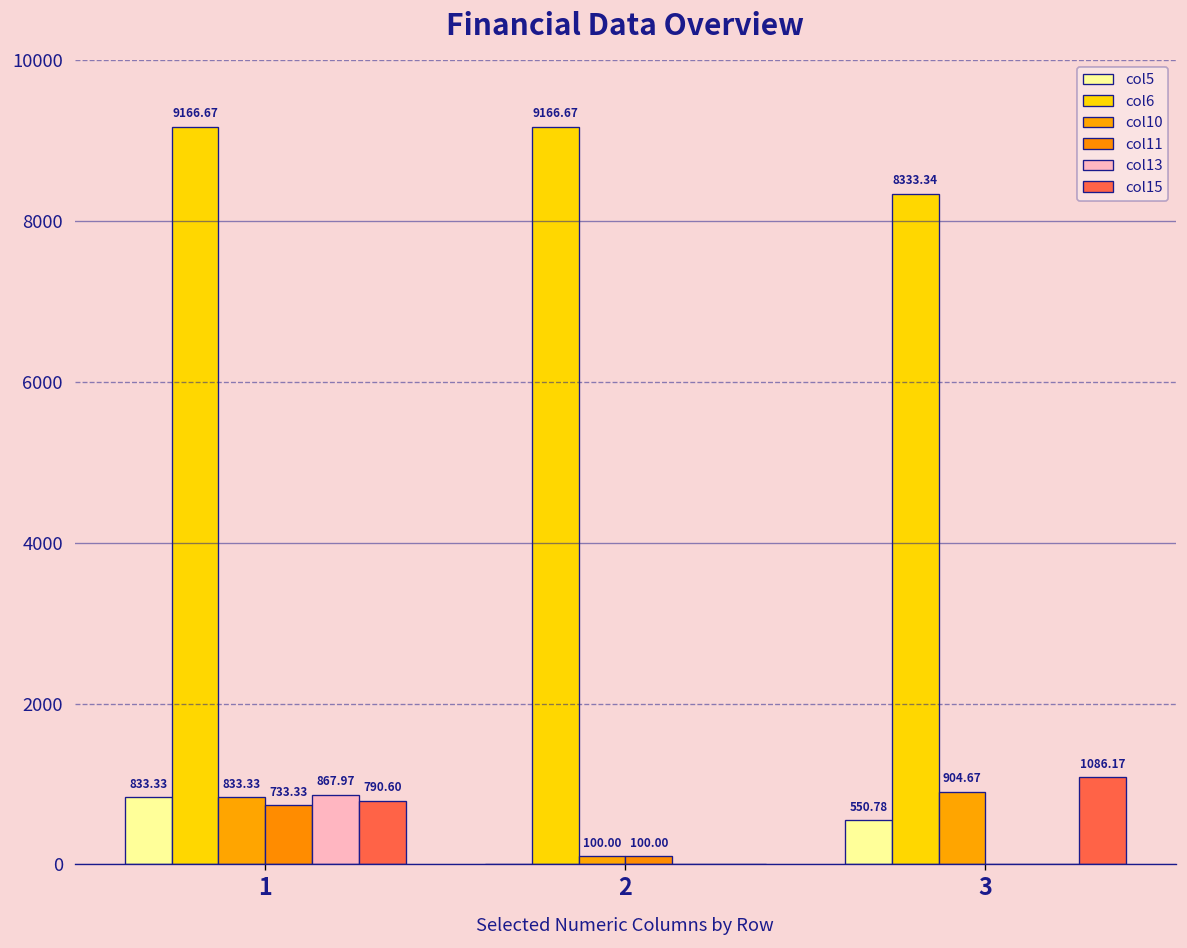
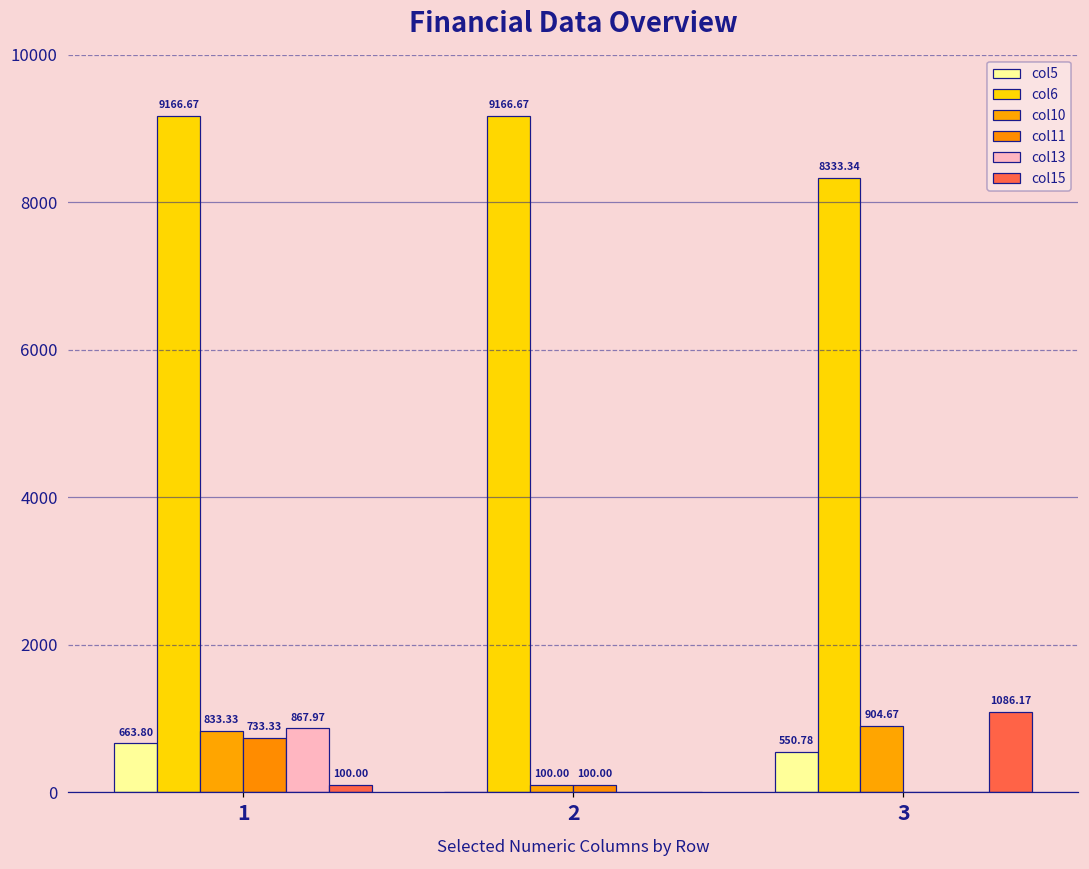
  {
    "col5": {
-     "1": 833.33,
+     "1": 663.80,
      "3": 550.78
    },
    "col13": {
      "1": 867.97
    },
    "col15": {
-     "1": 790.60,
+     "1": 100.00,
      "3": 1086.17
    }
  }
